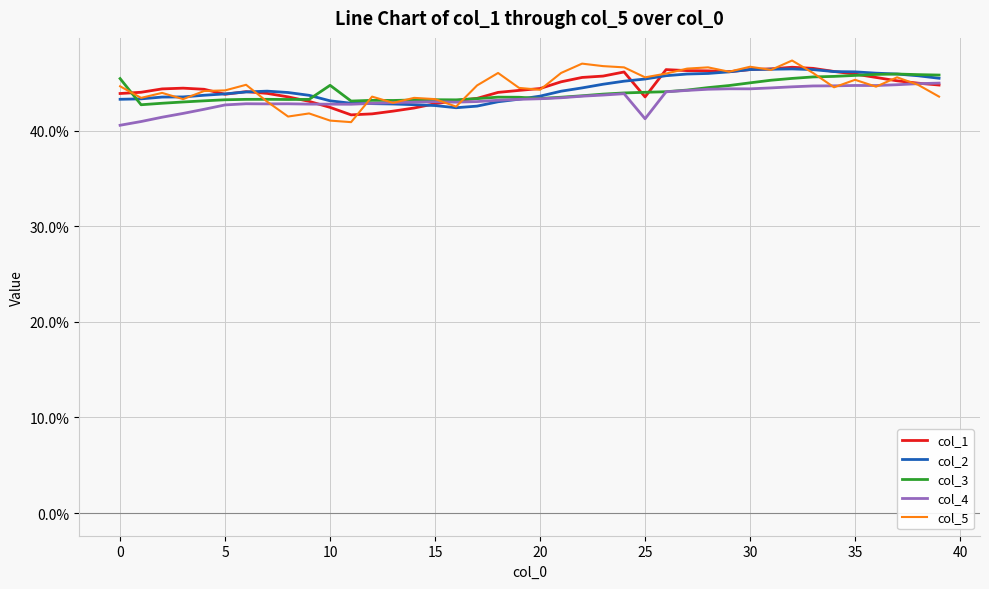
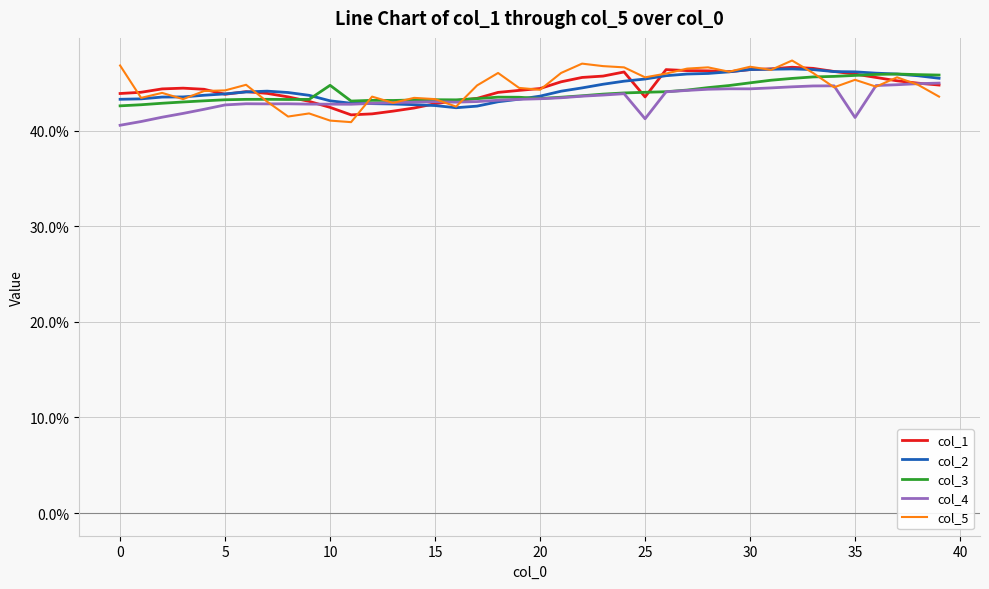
  {
    "col_1": {
      "0": "44%",
      "10": "42%",
      "25": "44%"
    },
    "col_2": {
      "0": "43%",
      "10": "43%"
    },
    "col_3": {
-     "0": "45%",
+     "0": "43%",
      "5": "43%",
      "10": "45%",
      "25": "44%",
      "30": "45%"
    },
    "col_4": {
      "0": "41%",
      "5": "43%",
      "10": "43%",
      "25": "41%",
      "30": "44%",
-     "35": "45%"
+     "35": "41%"
    },
    "col_5": {
-     "0": "45%",
+     "0": "47%",
      "5": "44%",
      "10": "41%",
      "30": "47%",
      "35": "45%"
    }
  }
